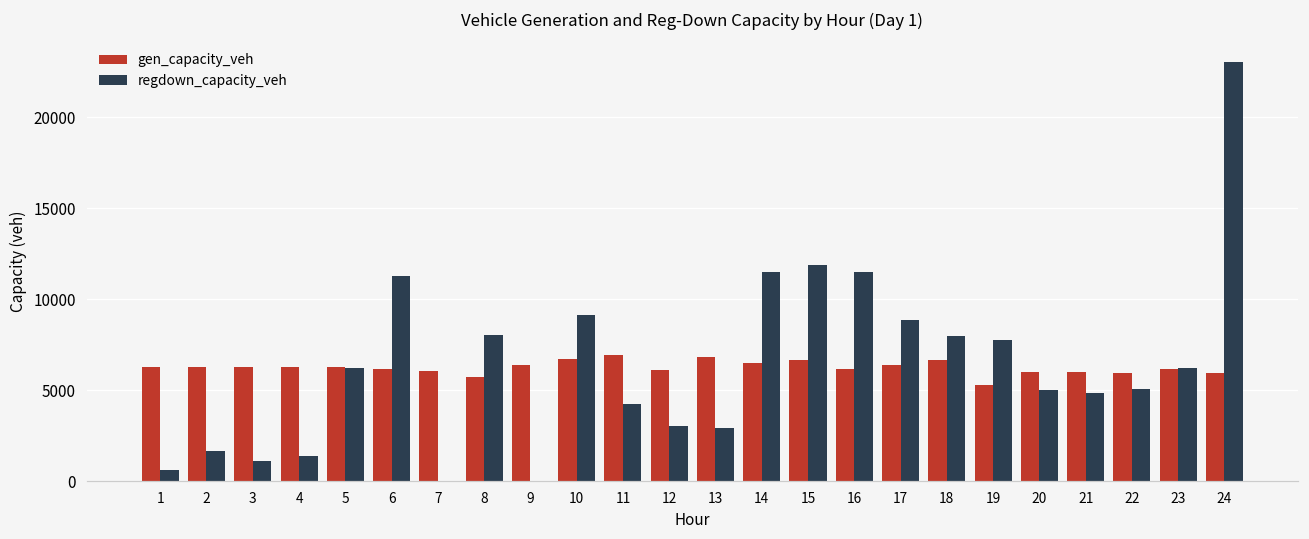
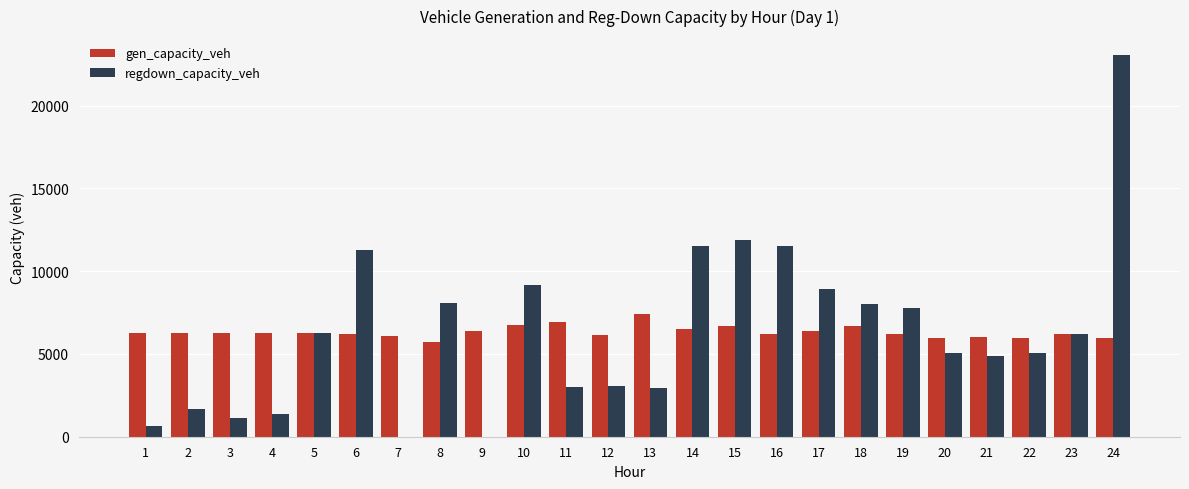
  {
    "gen_capacity_veh": {
      "1": 6300,
      "2": 6300,
      "3": 6300,
      "4": 6300,
      "5": 6300,
      "6": 6200,
      "7": 6100,
      "8": 5700,
      "9": 6400,
      "10": 6700,
      "11": 7000,
      "12": 6100,
-     "13": 6800,
+     "13": 7400,
      "14": 6500,
      "15": 6700,
      "16": 6200,
      "17": 6400,
      "18": 6700,
-     "19": 5300,
+     "19": 6200,
      "20": 6000,
      "21": 6000,
      "22": 5900,
      "23": 6200,
      "24": 6000
    },
    "regdown_capacity_veh": {
      "1": 600,
      "2": 1700,
      "3": 1100,
      "4": 1400,
      "5": 6200,
      "6": 11300,
      "7": 0,
      "8": 8100,
      "9": 0,
      "10": 9200,
-     "11": 4200,
+     "11": 3000,
      "12": 3100,
      "13": 2900,
      "14": 11500,
      "15": 11900,
      "16": 11500,
      "17": 8900,
      "18": 8000,
      "19": 7800,
      "20": 5000,
      "21": 4900,
      "22": 5100,
      "23": 6200,
      "24": 23000
    }
  }
